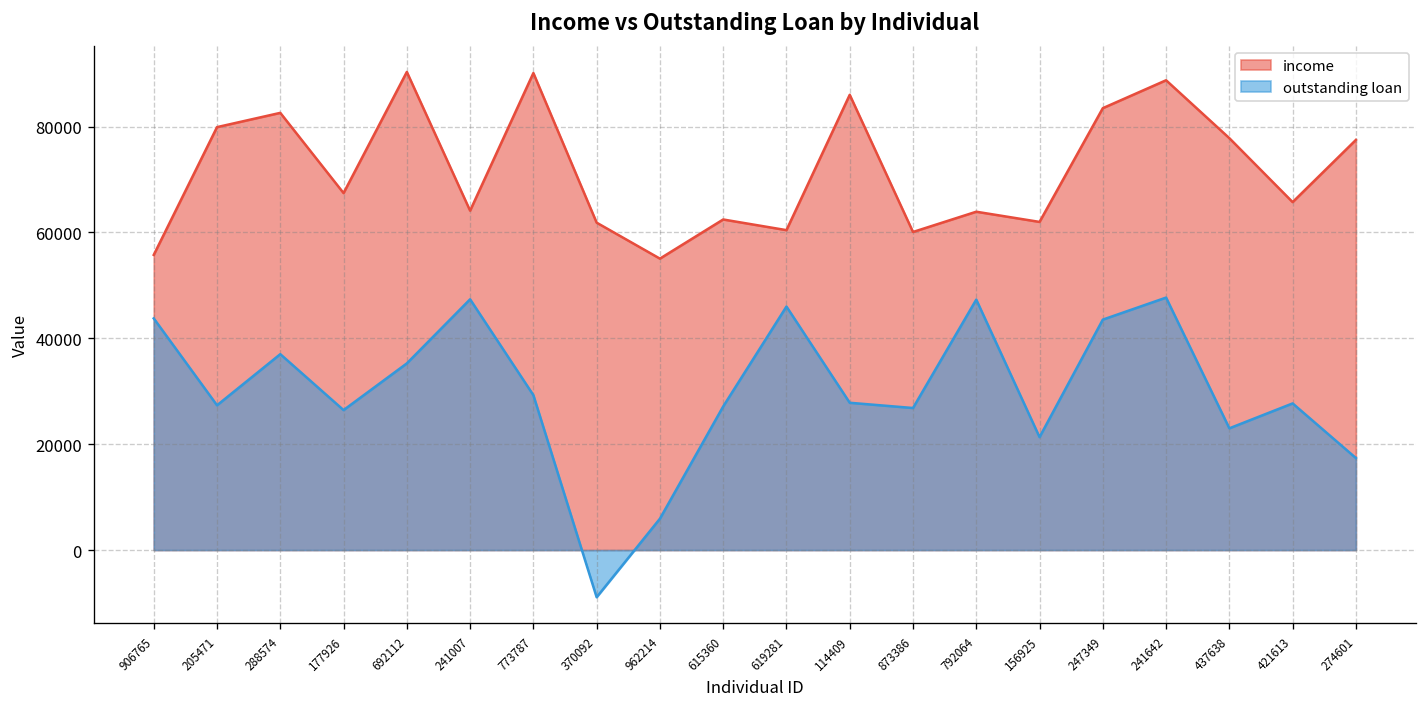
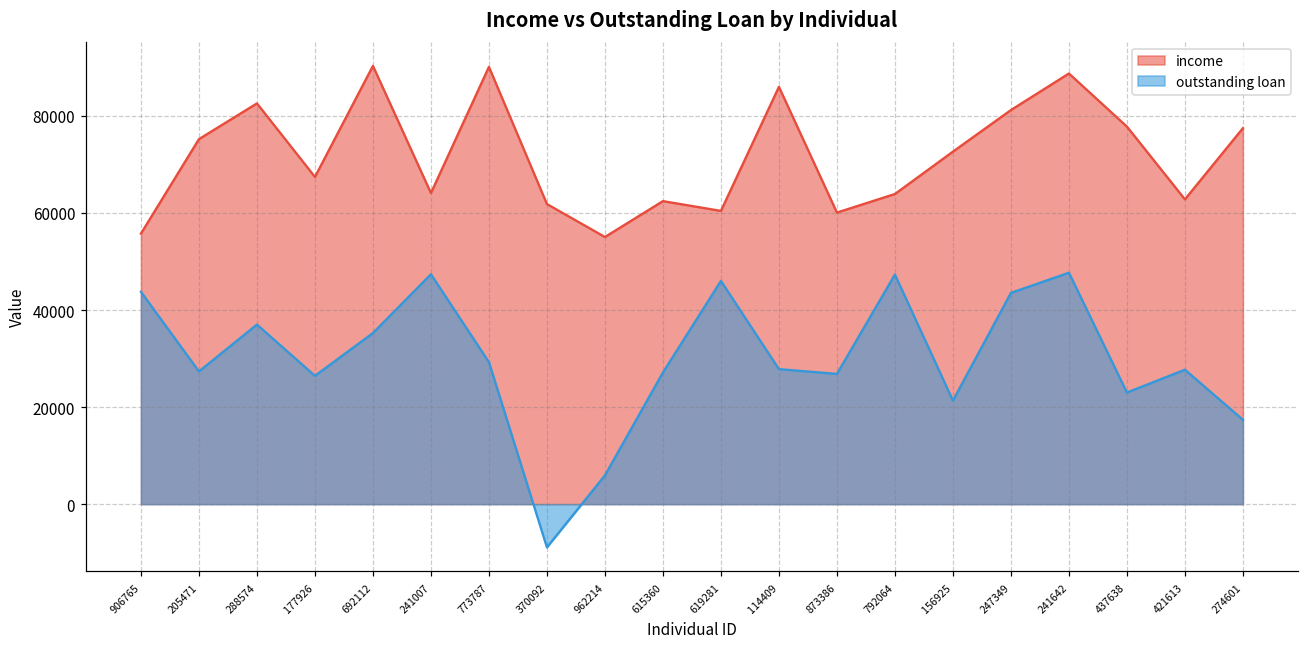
  {
    "income": {
      "906765": 56000,
-     "205471": 80000,
+     "205471": 75000,
      "288574": 83000,
      "177926": 67000,
      "692112": 90000,
      "241007": 64000,
      "773787": 90000,
      "370092": 62000,
      "962214": 55000,
      "615360": 62000,
      "619281": 60000,
      "114409": 86000,
      "873386": 60000,
      "792064": 64000,
-     "156925": 62000,
-     "247349": 83000,
+     "156925": 73000,
+     "247349": 81000,
      "241642": 89000,
      "437638": 78000,
-     "421613": 66000,
+     "421613": 63000,
      "274601": 77000
    }
  }
